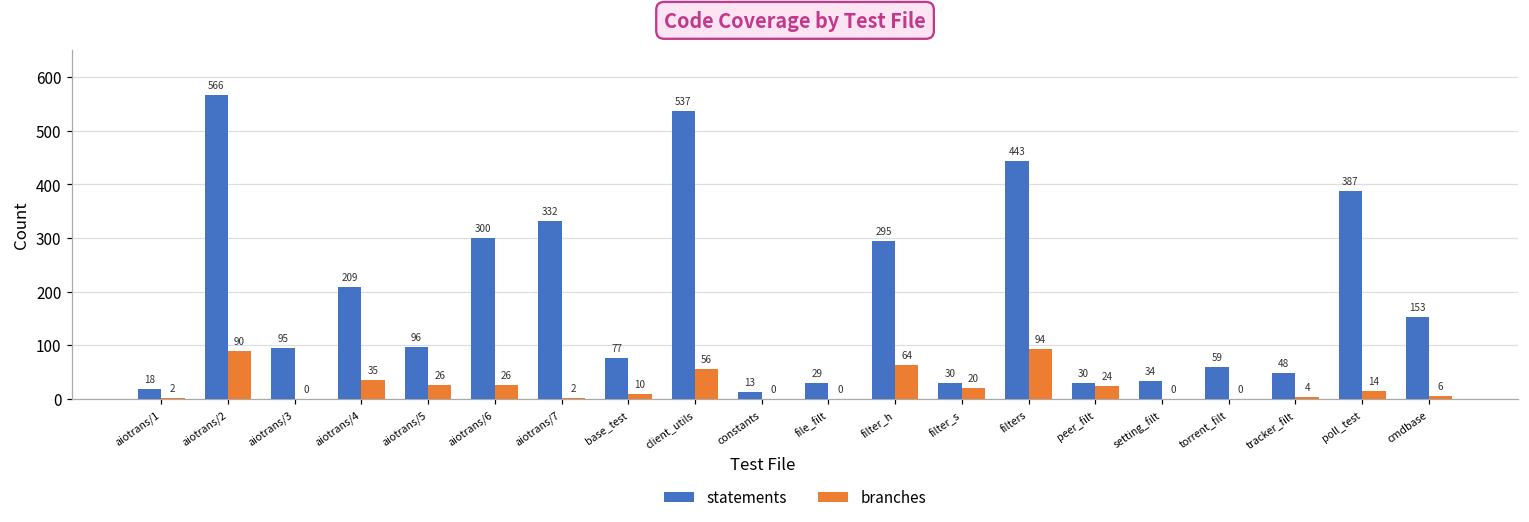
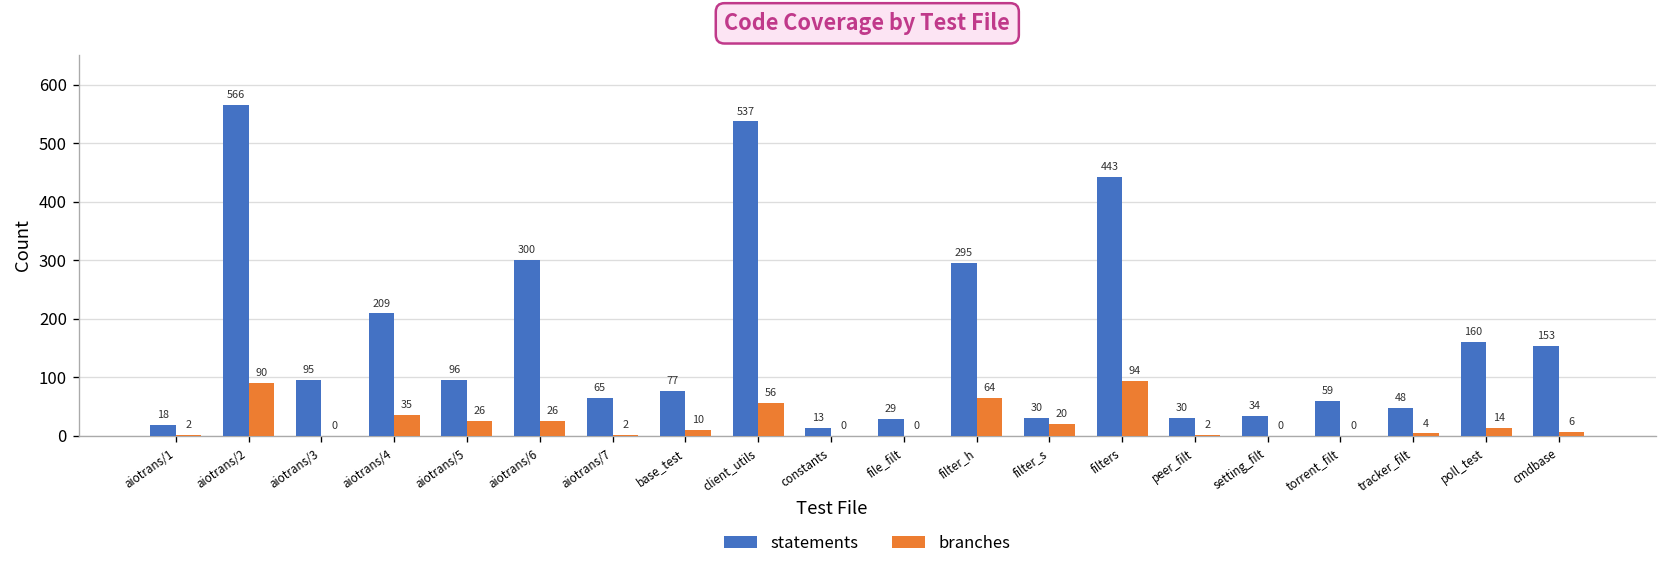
  {
    "statements": {
      "aiotrans/1": 18,
      "aiotrans/2": 566,
      "aiotrans/3": 95,
      "aiotrans/4": 209,
      "aiotrans/5": 96,
      "aiotrans/6": 300,
-     "aiotrans/7": 332,
+     "aiotrans/7": 65,
      "base_test": 77,
      "client_utils": 537,
      "constants": 13,
      "file_filt": 29,
      "filter_h": 295,
      "filter_s": 30,
      "filters": 443,
      "peer_filt": 30,
      "setting_filt": 34,
      "torrent_filt": 59,
      "tracker_filt": 48,
-     "poll_test": 387,
+     "poll_test": 160,
      "cmdbase": 153
    },
    "branches": {
      "aiotrans/1": 2,
      "aiotrans/2": 90,
      "aiotrans/3": 0,
      "aiotrans/4": 35,
      "aiotrans/5": 26,
      "aiotrans/6": 26,
      "aiotrans/7": 2,
      "base_test": 10,
      "client_utils": 56,
      "constants": 0,
      "file_filt": 0,
      "filter_h": 64,
      "filter_s": 20,
      "filters": 94,
-     "peer_filt": 24,
+     "peer_filt": 2,
      "setting_filt": 0,
      "torrent_filt": 0,
      "tracker_filt": 4,
      "poll_test": 14,
      "cmdbase": 6
    }
  }
